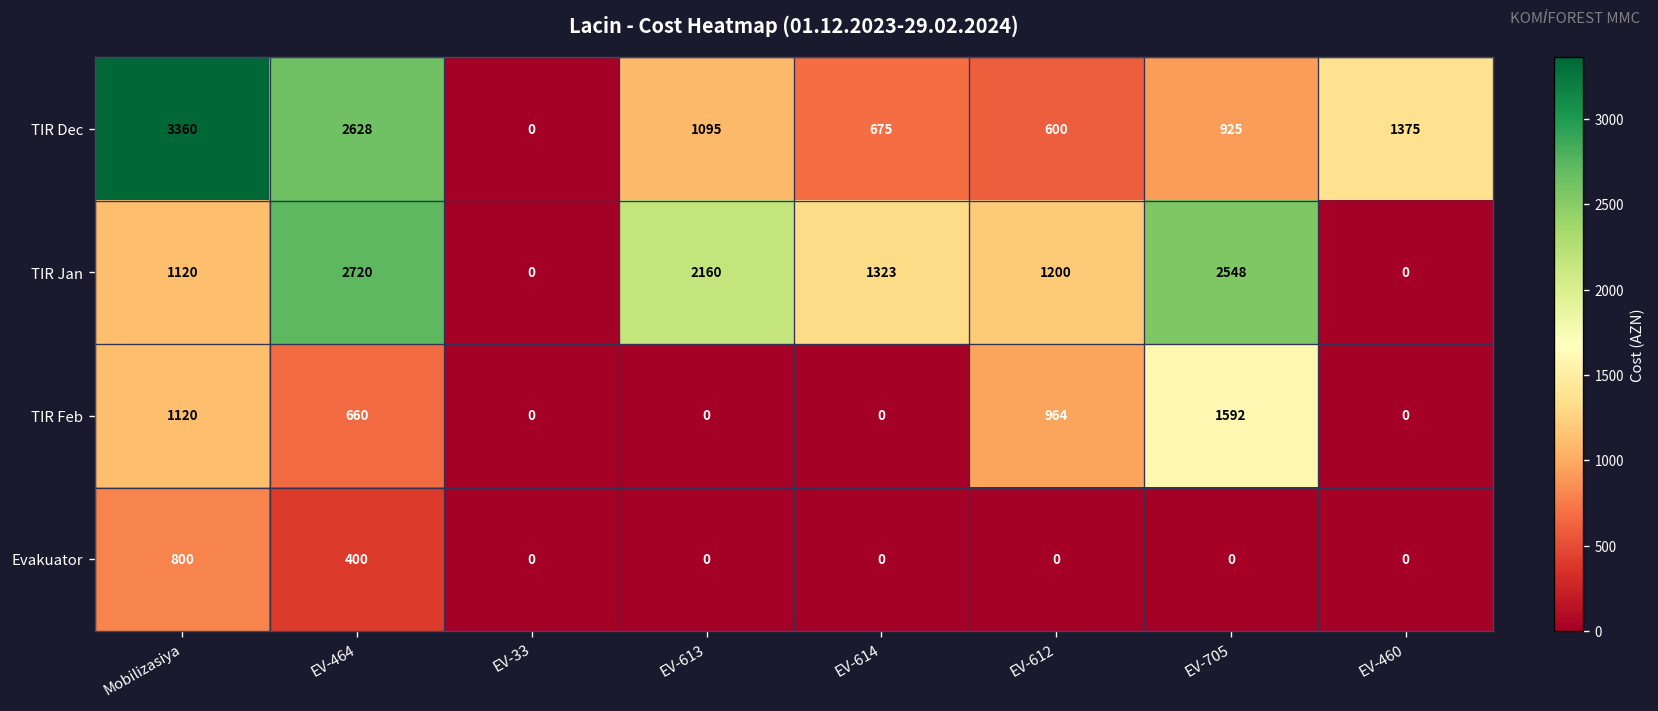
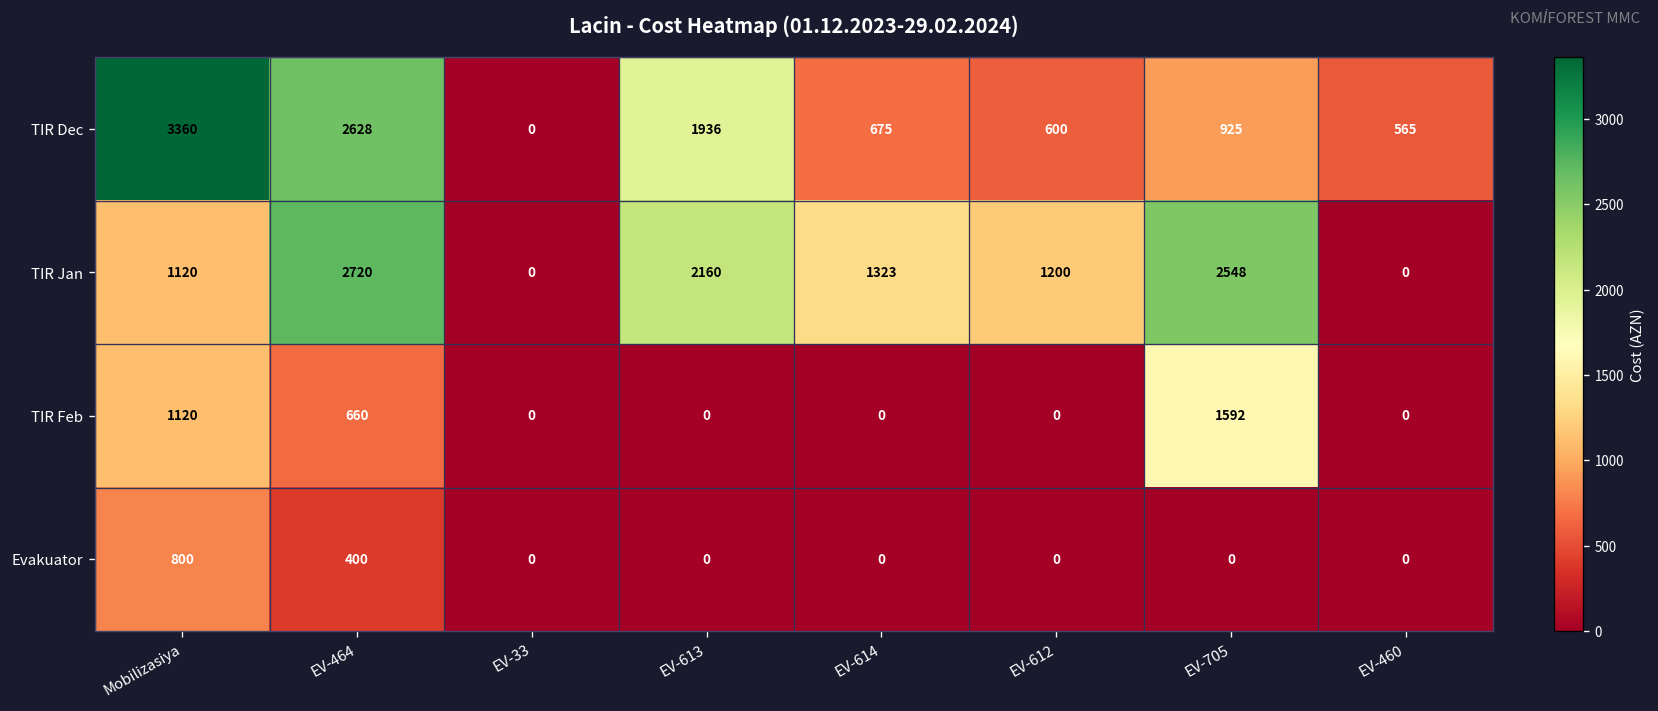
  {
    "TIR Dec": {
      "Mobilizasiya": 3360,
      "EV-464": 2628,
      "EV-33": 0,
-     "EV-613": 1095,
+     "EV-613": 1936,
      "EV-614": 675,
      "EV-612": 600,
      "EV-705": 925,
-     "EV-460": 1375
+     "EV-460": 565
    },
    "TIR Jan": {
      "Mobilizasiya": 1120,
      "EV-464": 2720,
      "EV-33": 0,
      "EV-613": 2160,
      "EV-614": 1323,
      "EV-612": 1200,
      "EV-705": 2548,
      "EV-460": 0
    },
    "TIR Feb": {
      "Mobilizasiya": 1120,
      "EV-464": 660,
      "EV-33": 0,
      "EV-613": 0,
      "EV-614": 0,
-     "EV-612": 964,
+     "EV-612": 0,
      "EV-705": 1592,
      "EV-460": 0
    },
    "Evakuator": {
      "Mobilizasiya": 800,
      "EV-464": 400,
      "EV-33": 0,
      "EV-613": 0,
      "EV-614": 0,
      "EV-612": 0,
      "EV-705": 0,
      "EV-460": 0
    }
  }
